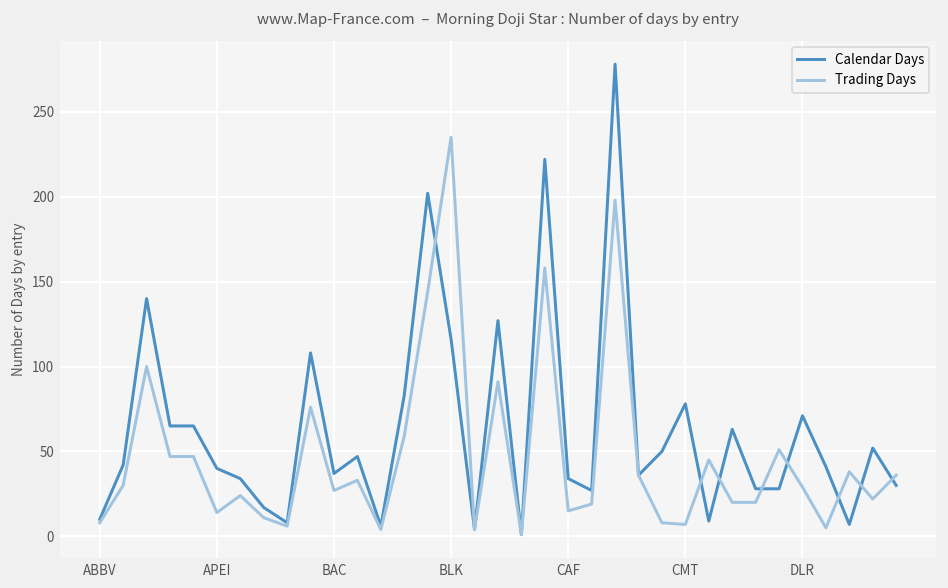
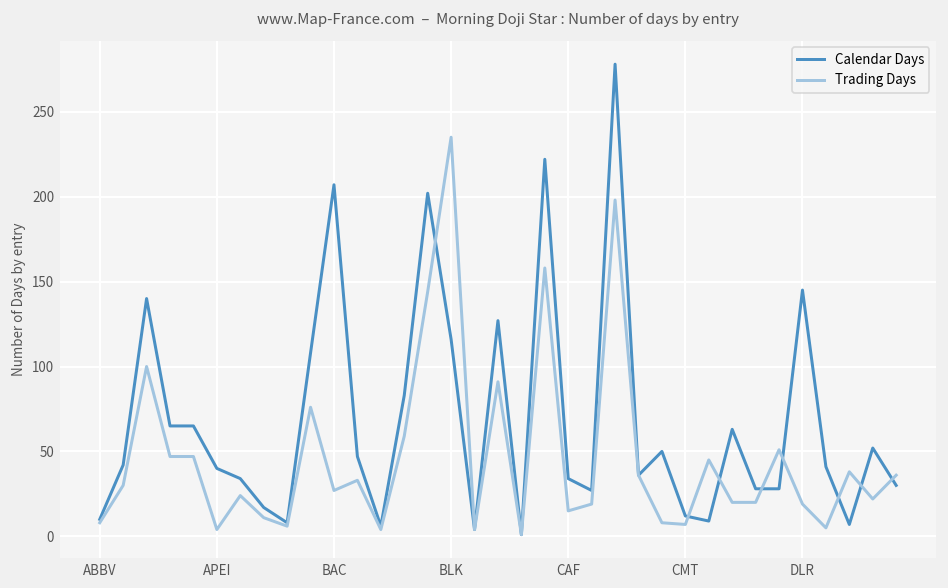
  {
    "Calendar Days": {
      "ABBV": 10,
      "APEI": 40,
-     "BAC": 37,
+     "BAC": 207,
      "BLK": 116,
      "CAF": 34,
-     "CMT": 78,
-     "DLR": 71
+     "CMT": 12,
+     "DLR": 145
    },
    "Trading Days": {
      "ABBV": 8,
-     "APEI": 14,
+     "APEI": 4,
      "BAC": 27,
      "BLK": 235,
      "CAF": 15,
      "CMT": 7,
-     "DLR": 29
+     "DLR": 19
    }
  }
